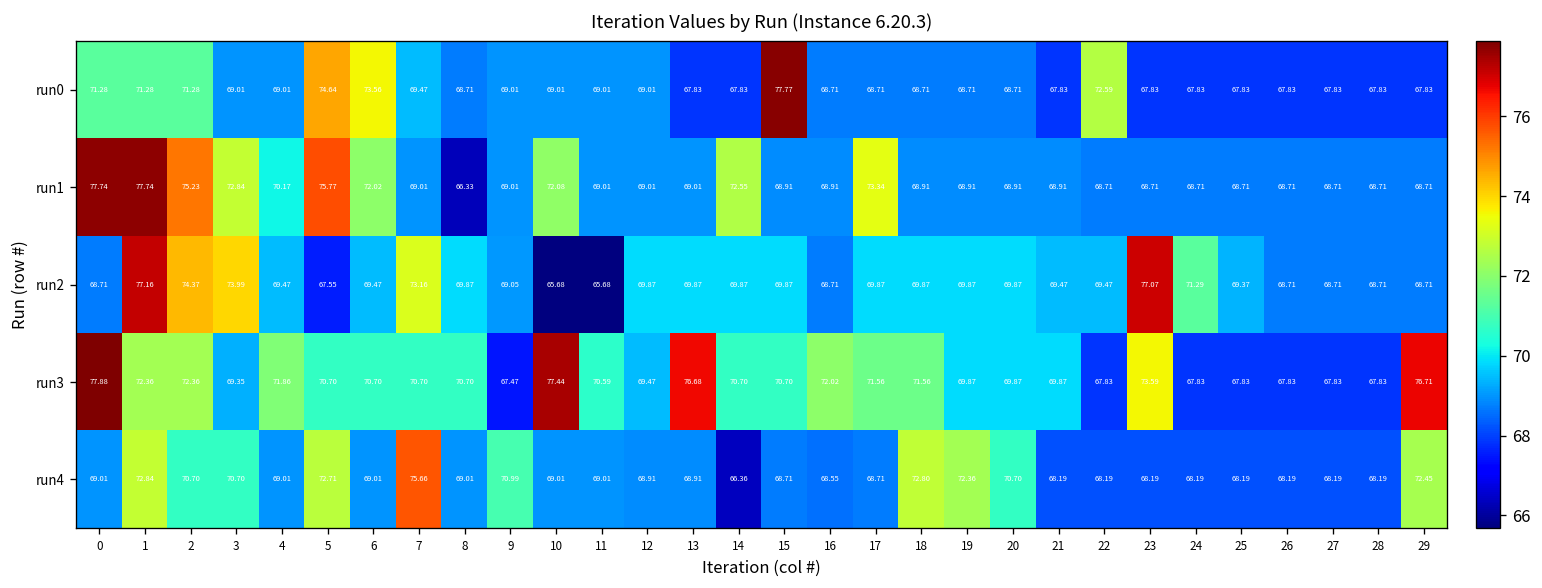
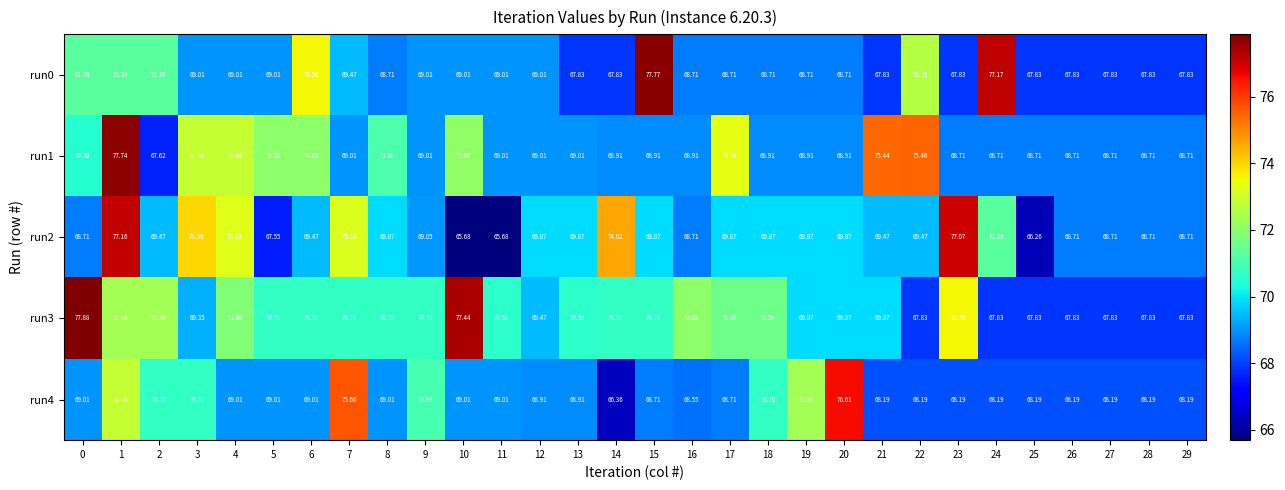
  {
    "run0": {
      "0": 71.28,
      "1": 71.28,
      "2": 71.28,
      "3": 69.01,
      "4": 69.01,
-     "5": 74.64,
+     "5": 69.01,
      "6": 73.56,
      "7": 69.47,
      "8": 68.71,
      "9": 69.01,
      "10": 69.01,
      "11": 69.01,
      "12": 69.01,
      "13": 67.83,
      "14": 67.83,
      "15": 77.77,
      "16": 68.71,
      "17": 68.71,
      "18": 68.71,
      "19": 68.71,
      "20": 68.71,
      "21": 67.83,
      "22": 72.59,
      "23": 67.83,
-     "24": 67.83,
+     "24": 77.17,
      "25": 67.83,
      "26": 67.83,
      "27": 67.83,
      "28": 67.83,
      "29": 67.83
    },
    "run1": {
-     "0": 77.74,
+     "0": 70.50,
      "1": 77.74,
-     "2": 75.23,
+     "2": 67.62,
      "3": 72.84,
-     "4": 70.17,
-     "5": 75.77,
+     "4": 72.84,
+     "5": 72.02,
      "6": 72.02,
      "7": 69.01,
-     "8": 66.33,
+     "8": 71.08,
      "9": 69.01,
      "10": 72.08,
      "11": 69.01,
      "12": 69.01,
      "13": 69.01,
-     "14": 72.55,
+     "14": 68.91,
      "15": 68.91,
      "16": 68.91,
      "17": 73.34,
      "18": 68.91,
      "19": 68.91,
      "20": 68.91,
-     "21": 68.91,
-     "22": 68.71,
+     "21": 75.44,
+     "22": 75.46,
      "23": 68.71,
      "24": 68.71,
      "25": 68.71,
      "26": 68.71,
      "27": 68.71,
      "28": 68.71,
      "29": 68.71
    },
    "run2": {
      "0": 68.71,
      "1": 77.16,
-     "2": 74.37,
+     "2": 69.47,
      "3": 73.99,
-     "4": 69.47,
+     "4": 73.23,
      "5": 67.55,
      "6": 69.47,
      "7": 73.16,
      "8": 69.87,
      "9": 69.05,
      "10": 65.68,
      "11": 65.68,
      "12": 69.87,
      "13": 69.87,
-     "14": 69.87,
+     "14": 74.62,
      "15": 69.87,
      "16": 68.71,
      "17": 69.87,
      "18": 69.87,
      "19": 69.87,
      "20": 69.87,
      "21": 69.47,
      "22": 69.47,
      "23": 77.07,
      "24": 71.29,
-     "25": 69.37,
+     "25": 66.26,
      "26": 68.71,
      "27": 68.71,
      "28": 68.71,
      "29": 68.71
    },
    "run3": {
      "0": 77.88,
      "1": 72.36,
      "2": 72.36,
      "3": 69.35,
      "4": 71.86,
      "5": 70.70,
      "6": 70.70,
      "7": 70.70,
      "8": 70.70,
-     "9": 67.47,
+     "9": 70.70,
      "10": 77.44,
      "11": 70.59,
      "12": 69.47,
-     "13": 76.68,
+     "13": 70.59,
      "14": 70.70,
      "15": 70.70,
      "16": 72.02,
      "17": 71.56,
      "18": 71.56,
      "19": 69.87,
      "20": 69.87,
      "21": 69.87,
      "22": 67.83,
      "23": 73.59,
      "24": 67.83,
      "25": 67.83,
      "26": 67.83,
      "27": 67.83,
      "28": 67.83,
-     "29": 76.71
+     "29": 67.83
    },
    "run4": {
      "0": 69.01,
      "1": 72.84,
      "2": 70.70,
      "3": 70.70,
      "4": 69.01,
-     "5": 72.71,
+     "5": 69.01,
      "6": 69.01,
      "7": 75.66,
      "8": 69.01,
      "9": 70.99,
      "10": 69.01,
      "11": 69.01,
      "12": 68.91,
      "13": 68.91,
      "14": 66.36,
      "15": 68.71,
      "16": 68.55,
      "17": 68.71,
-     "18": 72.80,
+     "18": 70.70,
      "19": 72.36,
-     "20": 70.70,
+     "20": 76.61,
      "21": 68.19,
      "22": 68.19,
      "23": 68.19,
      "24": 68.19,
      "25": 68.19,
      "26": 68.19,
      "27": 68.19,
      "28": 68.19,
-     "29": 72.45
+     "29": 68.19
    }
  }
